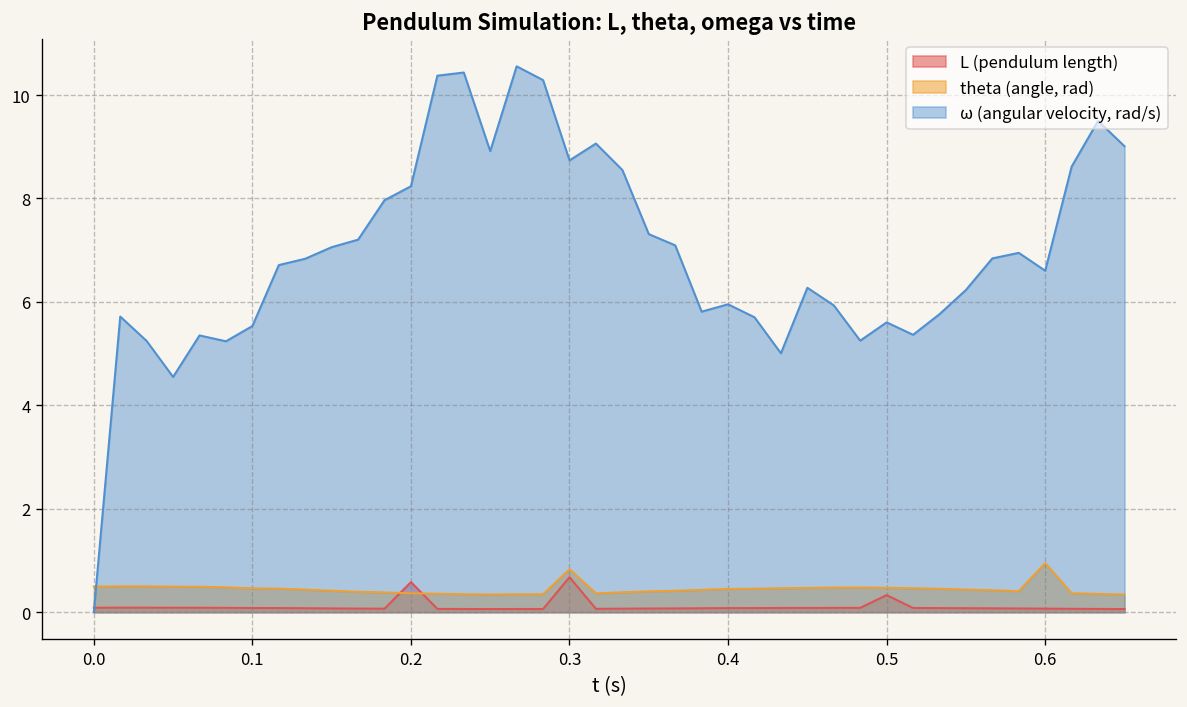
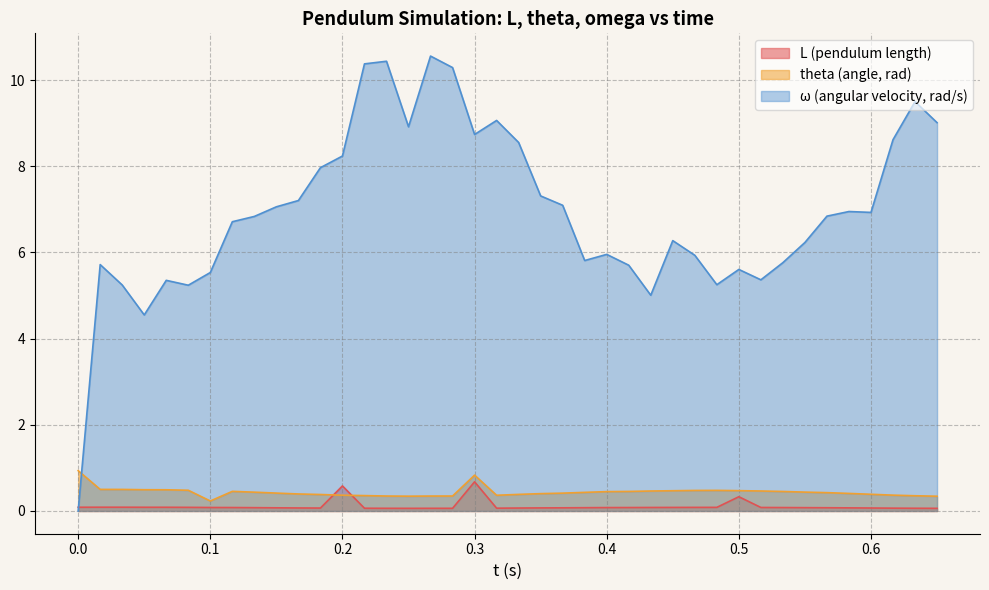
  {
    "L (pendulum length)": {
      "0.0": 0.1,
      "0.1": 0.1,
      "0.2": 0.6,
      "0.3": 0.7,
      "0.4": 0.1,
      "0.5": 0.3,
      "0.6": 0.1
    },
    "theta (angle, rad)": {
-     "0.0": 0.5,
-     "0.1": 0.5,
+     "0.0": 0.9,
+     "0.1": 0.2,
      "0.2": 0.4,
      "0.3": 0.8,
      "0.4": 0.4,
      "0.5": 0.5,
-     "0.6": 1.0
+     "0.6": 0.4
    },
    "ω (angular velocity, rad/s)": {
      "0.0": 0.0,
      "0.1": 5.5,
      "0.2": 8.2,
      "0.3": 8.7,
      "0.4": 6.0,
      "0.5": 5.6,
-     "0.6": 6.6
+     "0.6": 6.9
    }
  }
